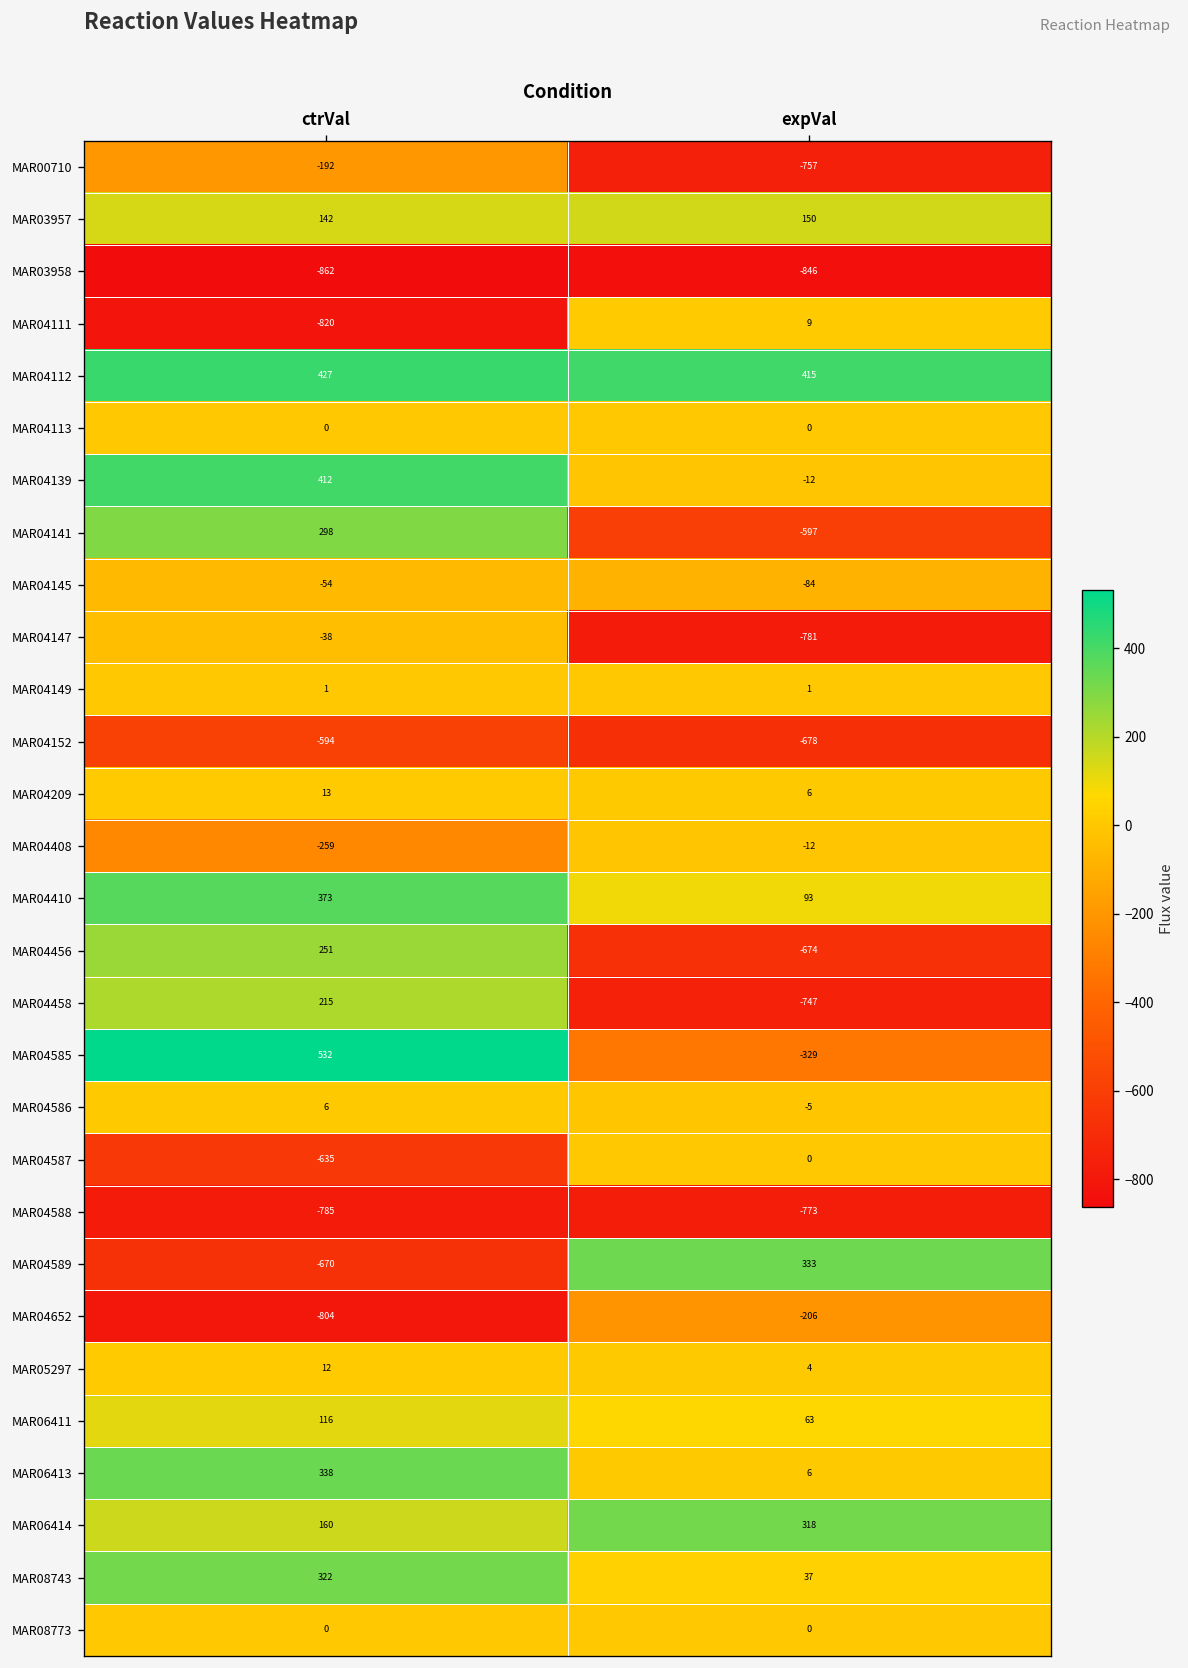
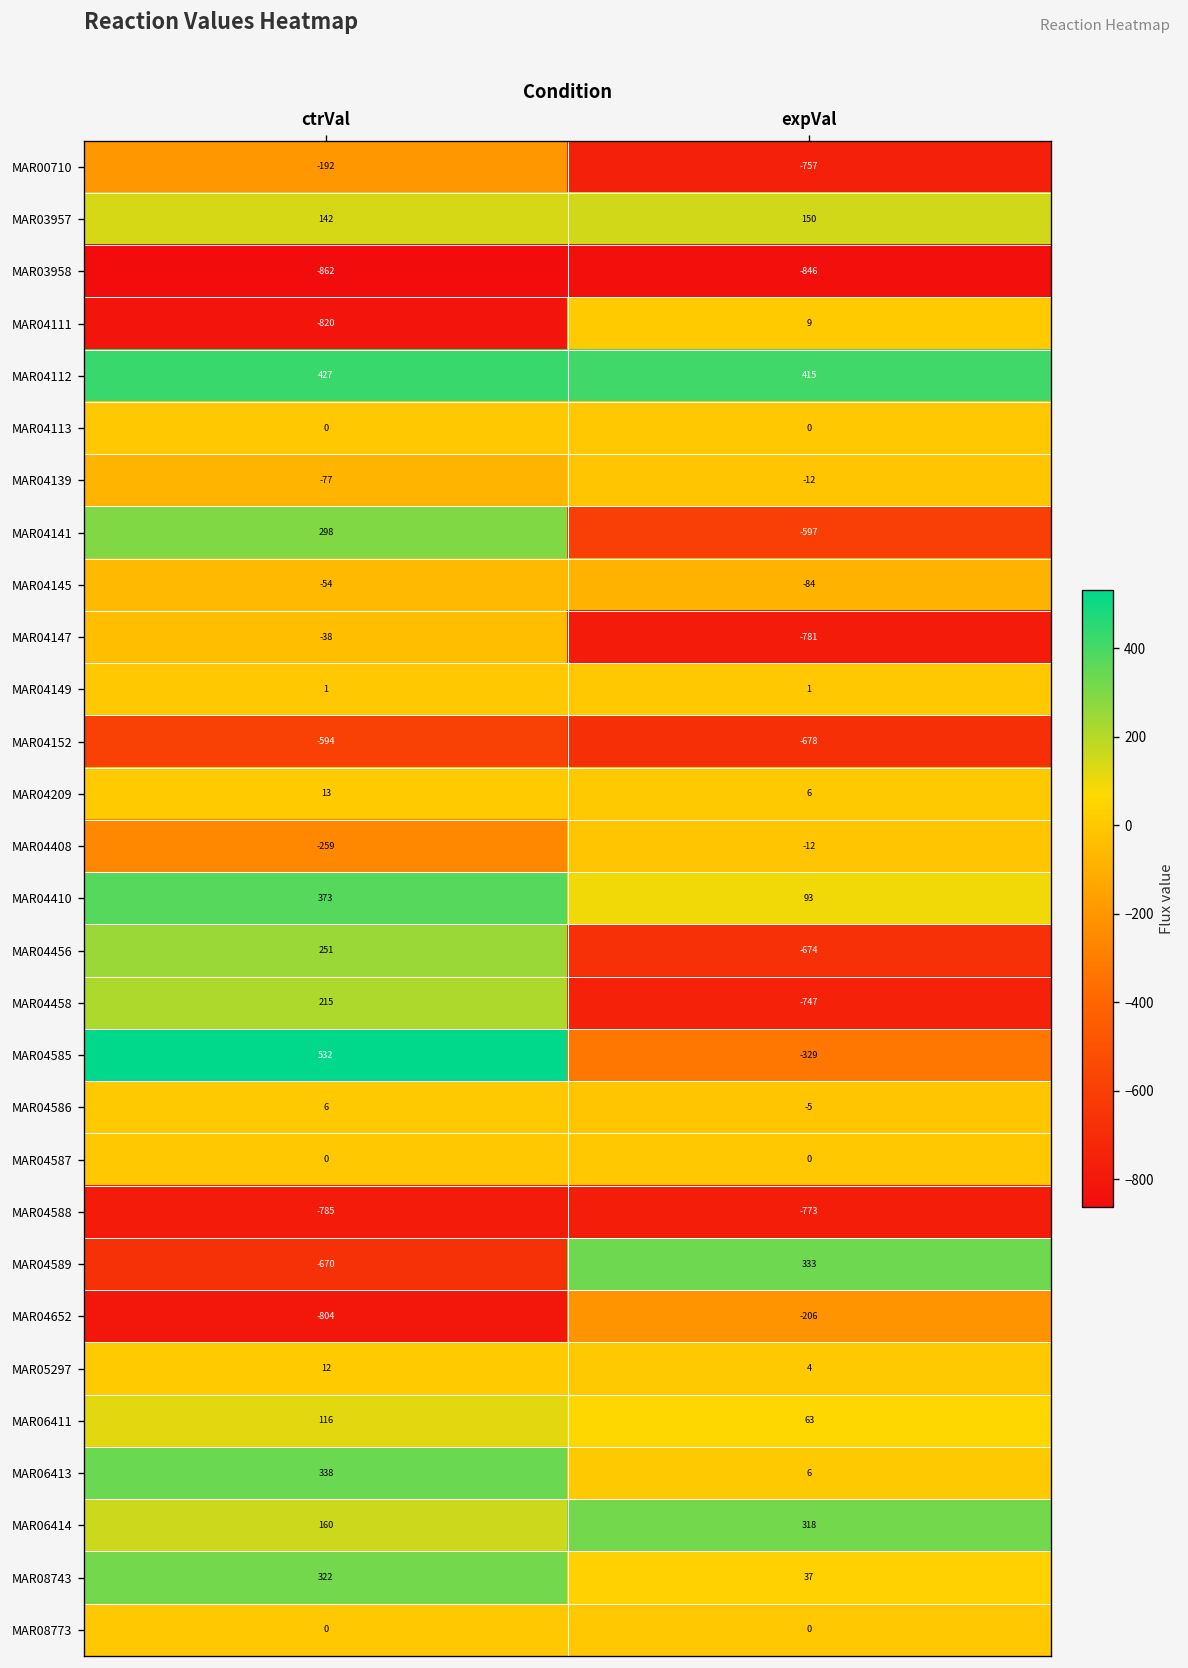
  {
    "MAR00710": {
      "ctrVal": -192,
      "expVal": -757
    },
    "MAR03957": {
      "ctrVal": 142,
      "expVal": 150
    },
    "MAR03958": {
      "ctrVal": -862,
      "expVal": -846
    },
    "MAR04111": {
      "ctrVal": -820,
      "expVal": 9
    },
    "MAR04112": {
      "ctrVal": 427,
      "expVal": 415
    },
    "MAR04113": {
      "ctrVal": 0,
      "expVal": 0
    },
    "MAR04139": {
-     "ctrVal": 412,
+     "ctrVal": -77,
      "expVal": -12
    },
    "MAR04141": {
      "ctrVal": 298,
      "expVal": -597
    },
    "MAR04145": {
      "ctrVal": -54,
      "expVal": -84
    },
    "MAR04147": {
      "ctrVal": -38,
      "expVal": -781
    },
    "MAR04149": {
      "ctrVal": 1,
      "expVal": 1
    },
    "MAR04152": {
      "ctrVal": -594,
      "expVal": -678
    },
    "MAR04209": {
      "ctrVal": 13,
      "expVal": 6
    },
    "MAR04408": {
      "ctrVal": -259,
      "expVal": -12
    },
    "MAR04410": {
      "ctrVal": 373,
      "expVal": 93
    },
    "MAR04456": {
      "ctrVal": 251,
      "expVal": -674
    },
    "MAR04458": {
      "ctrVal": 215,
      "expVal": -747
    },
    "MAR04585": {
      "ctrVal": 532,
      "expVal": -329
    },
    "MAR04586": {
      "ctrVal": 6,
      "expVal": -5
    },
    "MAR04587": {
-     "ctrVal": -635,
+     "ctrVal": 0,
      "expVal": 0
    },
    "MAR04588": {
      "ctrVal": -785,
      "expVal": -773
    },
    "MAR04589": {
      "ctrVal": -670,
      "expVal": 333
    },
    "MAR04652": {
      "ctrVal": -804,
      "expVal": -206
    },
    "MAR05297": {
      "ctrVal": 12,
      "expVal": 4
    },
    "MAR06411": {
      "ctrVal": 116,
      "expVal": 63
    },
    "MAR06413": {
      "ctrVal": 338,
      "expVal": 6
    },
    "MAR06414": {
      "ctrVal": 160,
      "expVal": 318
    },
    "MAR08743": {
      "ctrVal": 322,
      "expVal": 37
    },
    "MAR08773": {
      "ctrVal": 0,
      "expVal": 0
    }
  }
